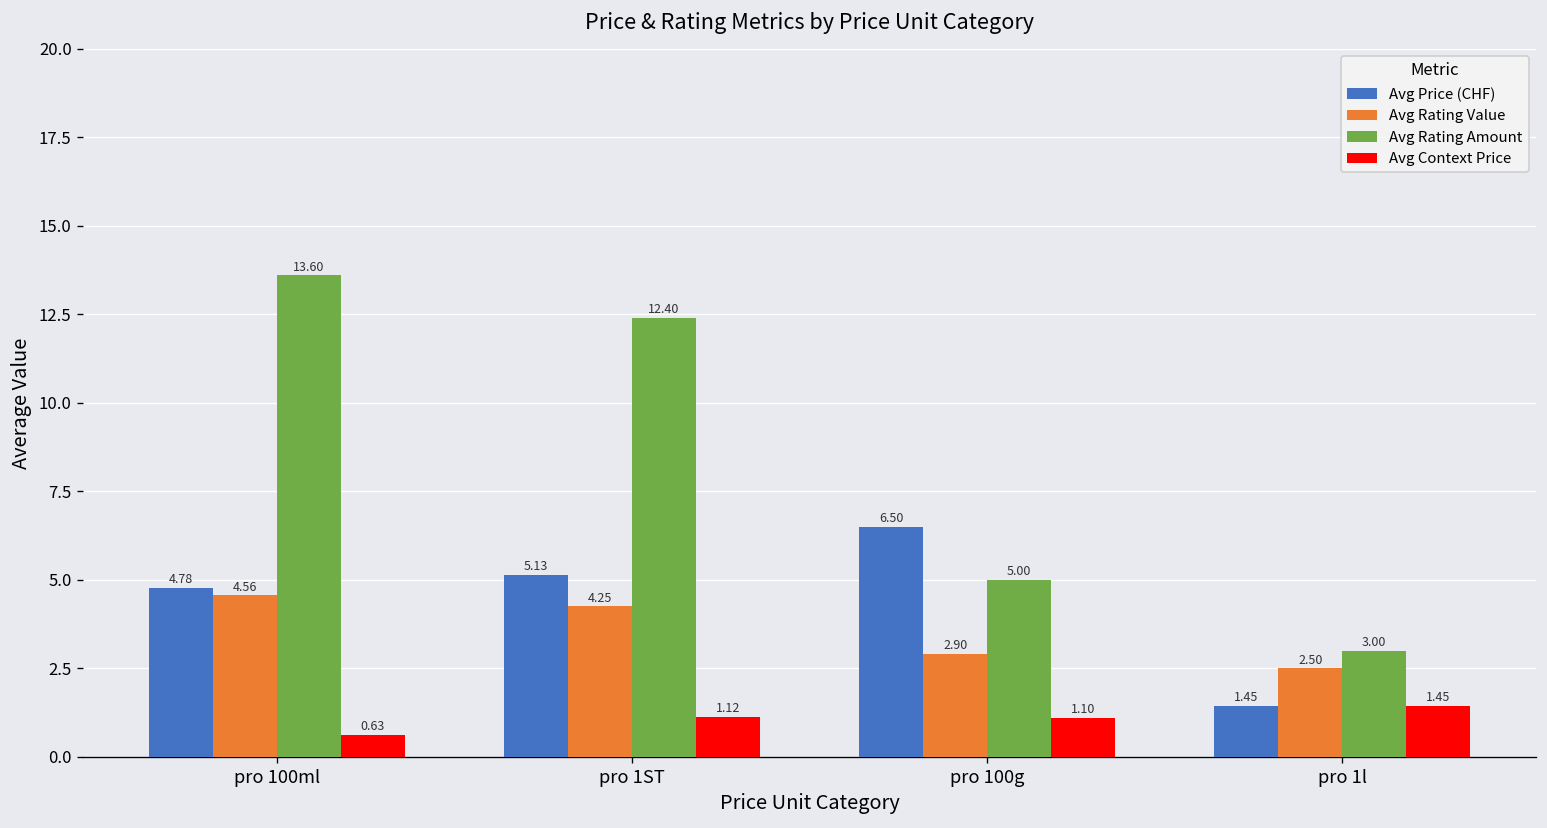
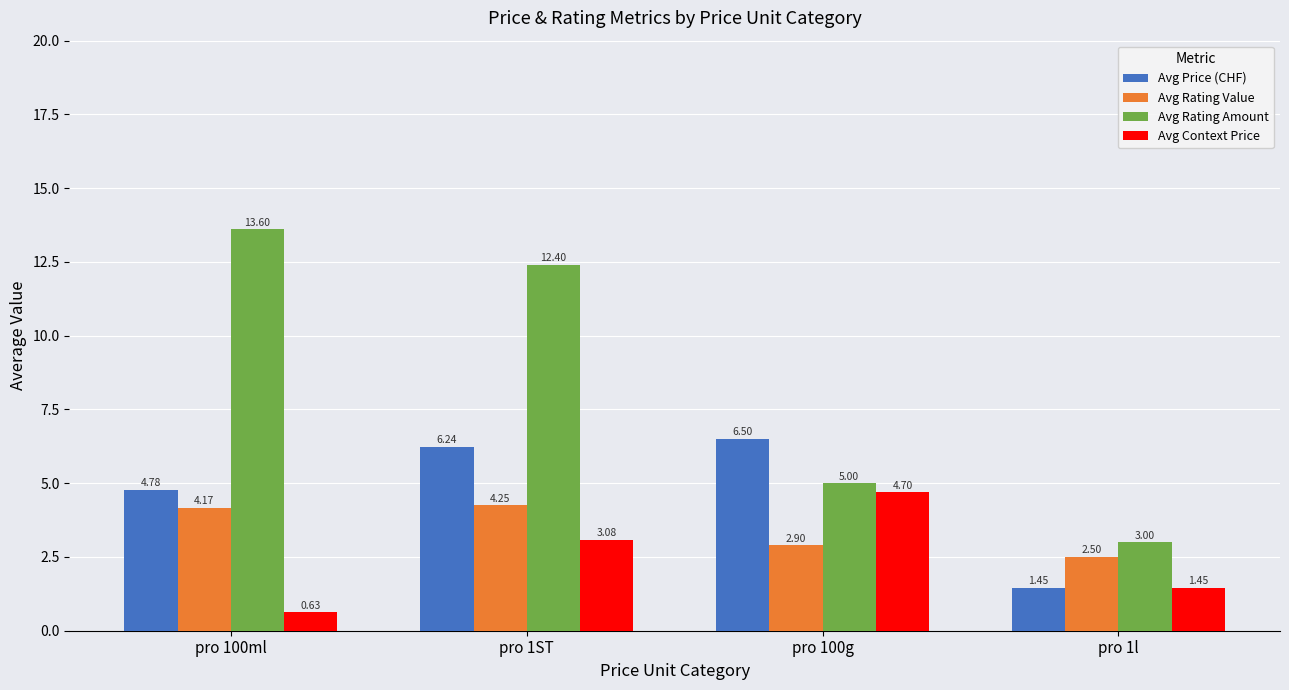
  {
    "Avg Price (CHF)": {
      "pro 100ml": 4.78,
-     "pro 1ST": 5.13,
+     "pro 1ST": 6.24,
      "pro 100g": 6.50,
      "pro 1l": 1.45
    },
    "Avg Rating Value": {
-     "pro 100ml": 4.56,
+     "pro 100ml": 4.17,
      "pro 1ST": 4.25,
      "pro 100g": 2.90,
      "pro 1l": 2.50
    },
    "Avg Rating Amount": {
      "pro 100ml": 13.60,
      "pro 1ST": 12.40,
      "pro 100g": 5.00,
      "pro 1l": 3.00
    },
    "Avg Context Price": {
      "pro 100ml": 0.63,
-     "pro 1ST": 1.12,
-     "pro 100g": 1.10,
+     "pro 1ST": 3.08,
+     "pro 100g": 4.70,
      "pro 1l": 1.45
    }
  }
